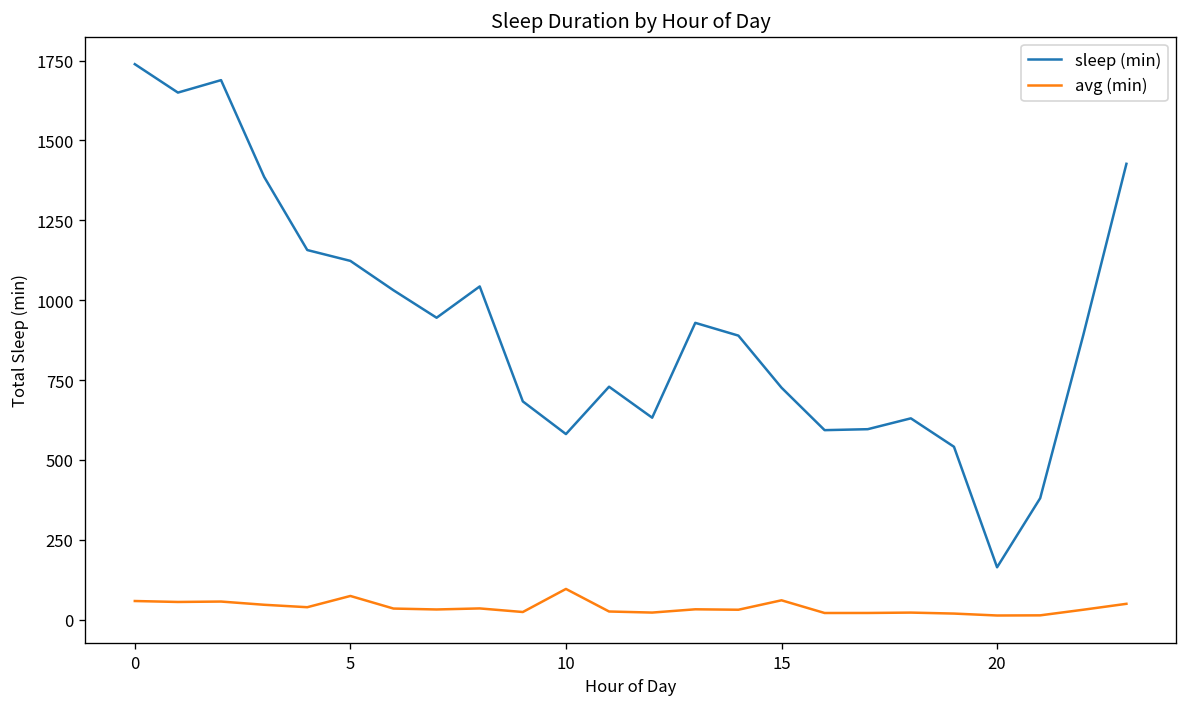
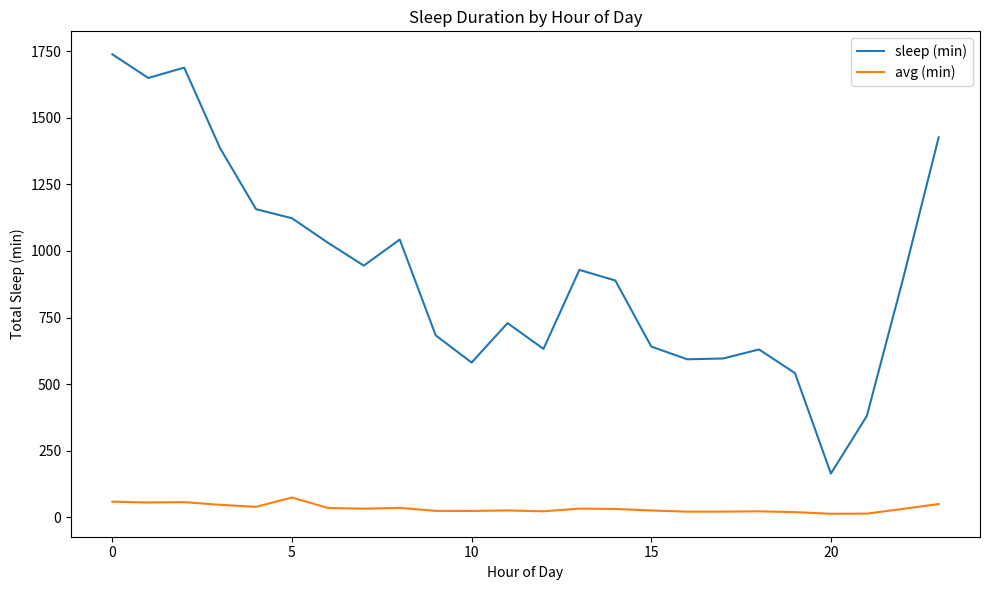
  {
    "sleep (min)": {
      "0": 1740,
      "5": 1120,
      "10": 580,
-     "15": 730,
+     "15": 640,
      "20": 160
    },
    "avg (min)": {
      "0": 60,
      "5": 70,
-     "10": 100,
-     "15": 60,
+     "10": 20,
+     "15": 30,
      "20": 10
    }
  }
